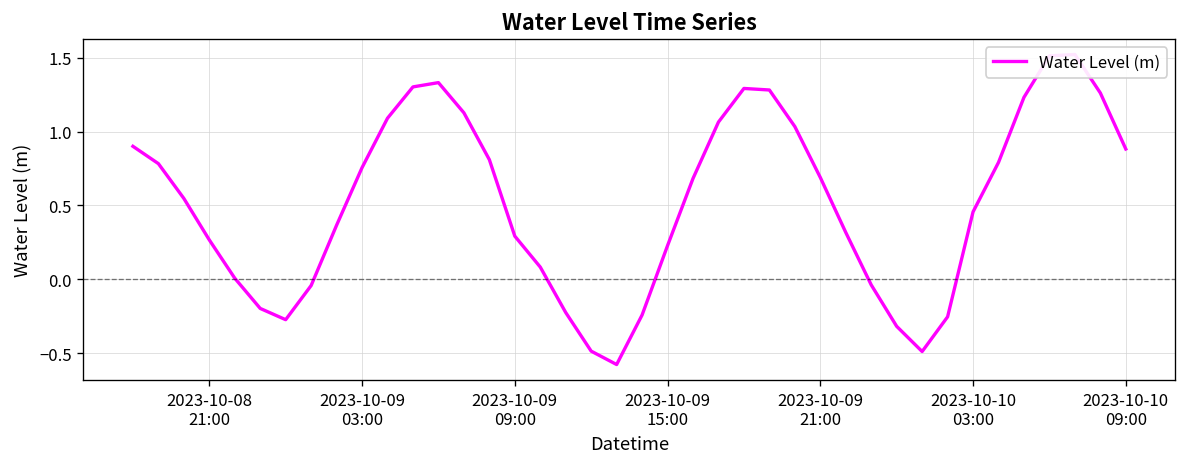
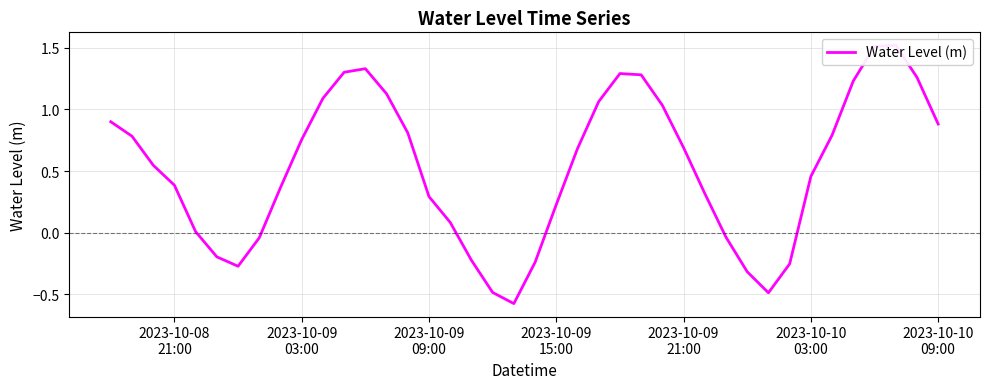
  {
-   "2023-10-08 21:00": 0.27,
+   "2023-10-08 21:00": 0.38,
    "2023-10-09 03:00": 0.76,
    "2023-10-09 09:00": 0.29,
    "2023-10-09 15:00": 0.23,
    "2023-10-09 21:00": 0.69,
    "2023-10-10 03:00": 0.46,
    "2023-10-10 09:00": 0.88
  }
